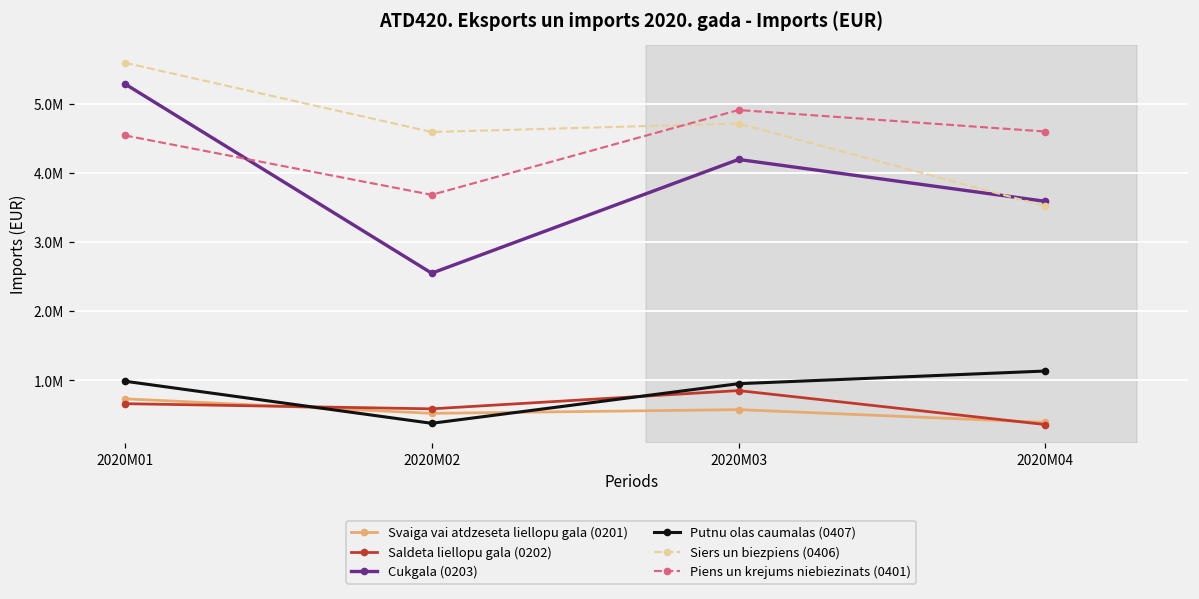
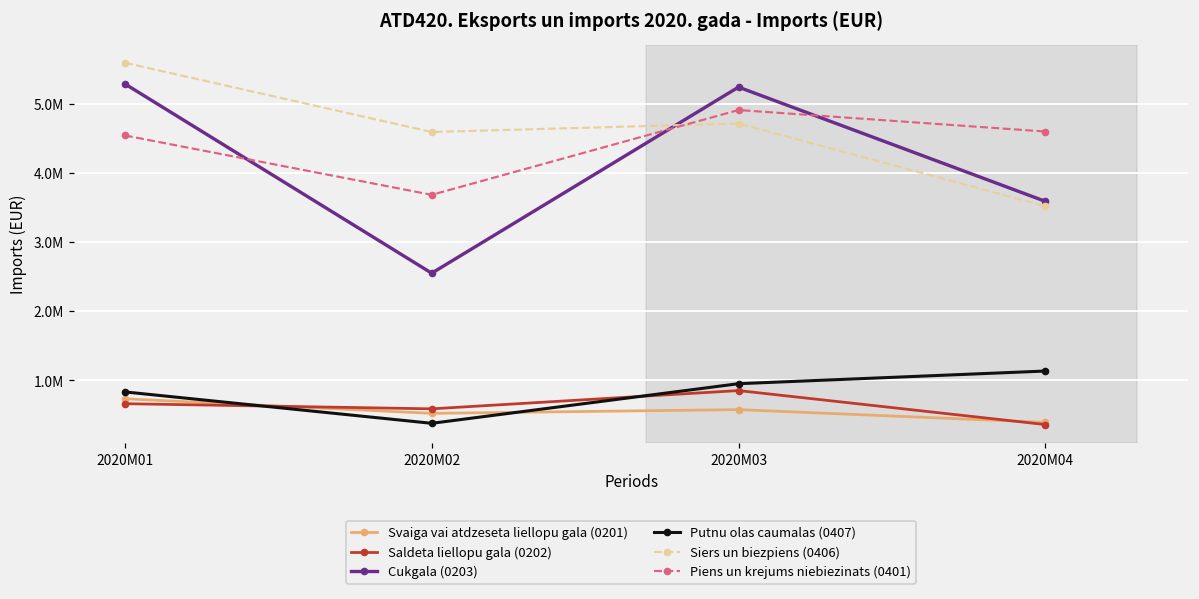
  {
    "Saldeta liellopu gala (0202)": {
      "2020M01": 700000,
      "2020M02": 600000,
      "2020M03": 900000
    },
    "Cukgala (0203)": {
      "2020M01": 5300000,
      "2020M02": 2600000,
-     "2020M03": 4200000,
+     "2020M03": 5200000,
      "2020M04": 3600000
    },
    "Putnu olas caumalas (0407)": {
-     "2020M01": 1000000,
+     "2020M01": 800000,
      "2020M02": 400000,
      "2020M03": 1000000,
      "2020M04": 1100000
    },
    "Piens un krejums niebiezinats (0401)": {
      "2020M01": 4500000,
      "2020M02": 3700000,
      "2020M03": 4900000,
      "2020M04": 4600000
    }
  }
